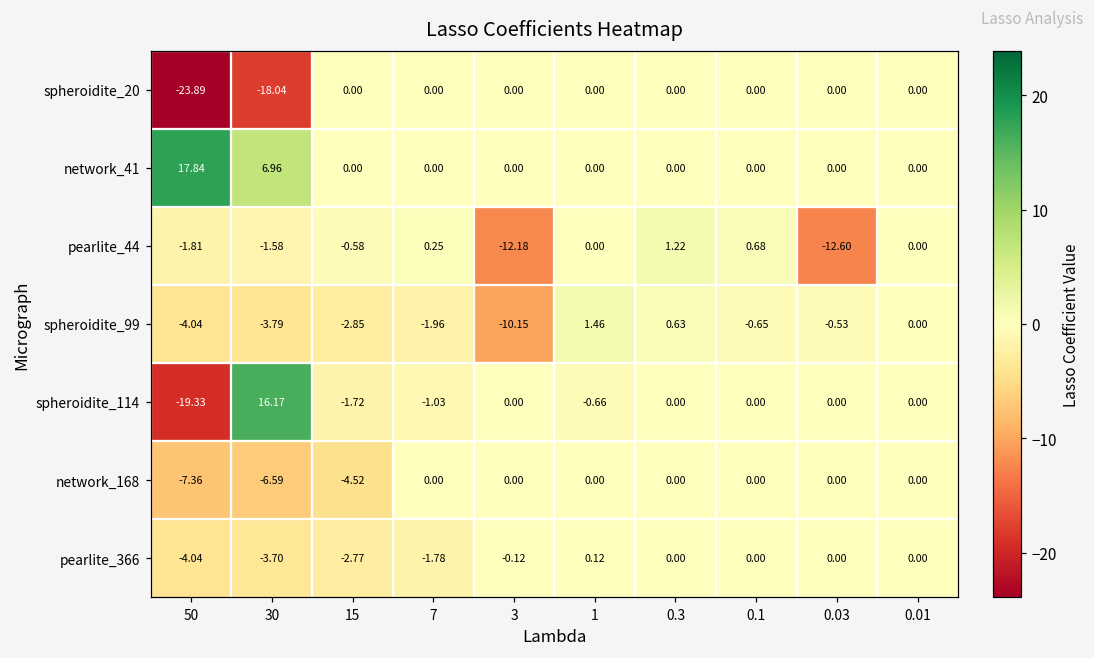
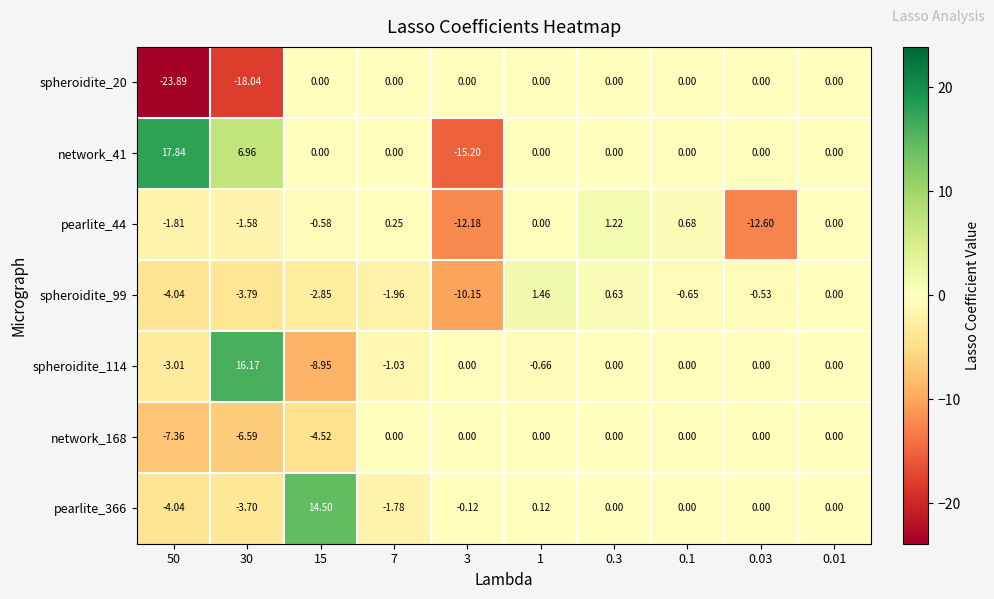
  {
    "spheroidite_20": {
      "50": -23.89,
      "30": -18.04,
      "15": 0.00,
      "7": 0.00,
      "3": 0.00,
      "1": 0.00,
      "0.3": 0.00,
      "0.1": 0.00,
      "0.03": 0.00,
      "0.01": 0.00
    },
    "network_41": {
      "50": 17.84,
      "30": 6.96,
      "15": 0.00,
      "7": 0.00,
-     "3": 0.00,
+     "3": -15.20,
      "1": 0.00,
      "0.3": 0.00,
      "0.1": 0.00,
      "0.03": 0.00,
      "0.01": 0.00
    },
    "pearlite_44": {
      "50": -1.81,
      "30": -1.58,
      "15": -0.58,
      "7": 0.25,
      "3": -12.18,
      "1": 0.00,
      "0.3": 1.22,
      "0.1": 0.68,
      "0.03": -12.60,
      "0.01": 0.00
    },
    "spheroidite_99": {
      "50": -4.04,
      "30": -3.79,
      "15": -2.85,
      "7": -1.96,
      "3": -10.15,
      "1": 1.46,
      "0.3": 0.63,
      "0.1": -0.65,
      "0.03": -0.53,
      "0.01": 0.00
    },
    "spheroidite_114": {
-     "50": -19.33,
+     "50": -3.01,
      "30": 16.17,
-     "15": -1.72,
+     "15": -8.95,
      "7": -1.03,
      "3": 0.00,
      "1": -0.66,
      "0.3": 0.00,
      "0.1": 0.00,
      "0.03": 0.00,
      "0.01": 0.00
    },
    "network_168": {
      "50": -7.36,
      "30": -6.59,
      "15": -4.52,
      "7": 0.00,
      "3": 0.00,
      "1": 0.00,
      "0.3": 0.00,
      "0.1": 0.00,
      "0.03": 0.00,
      "0.01": 0.00
    },
    "pearlite_366": {
      "50": -4.04,
      "30": -3.70,
-     "15": -2.77,
+     "15": 14.50,
      "7": -1.78,
      "3": -0.12,
      "1": 0.12,
      "0.3": 0.00,
      "0.1": 0.00,
      "0.03": 0.00,
      "0.01": 0.00
    }
  }
